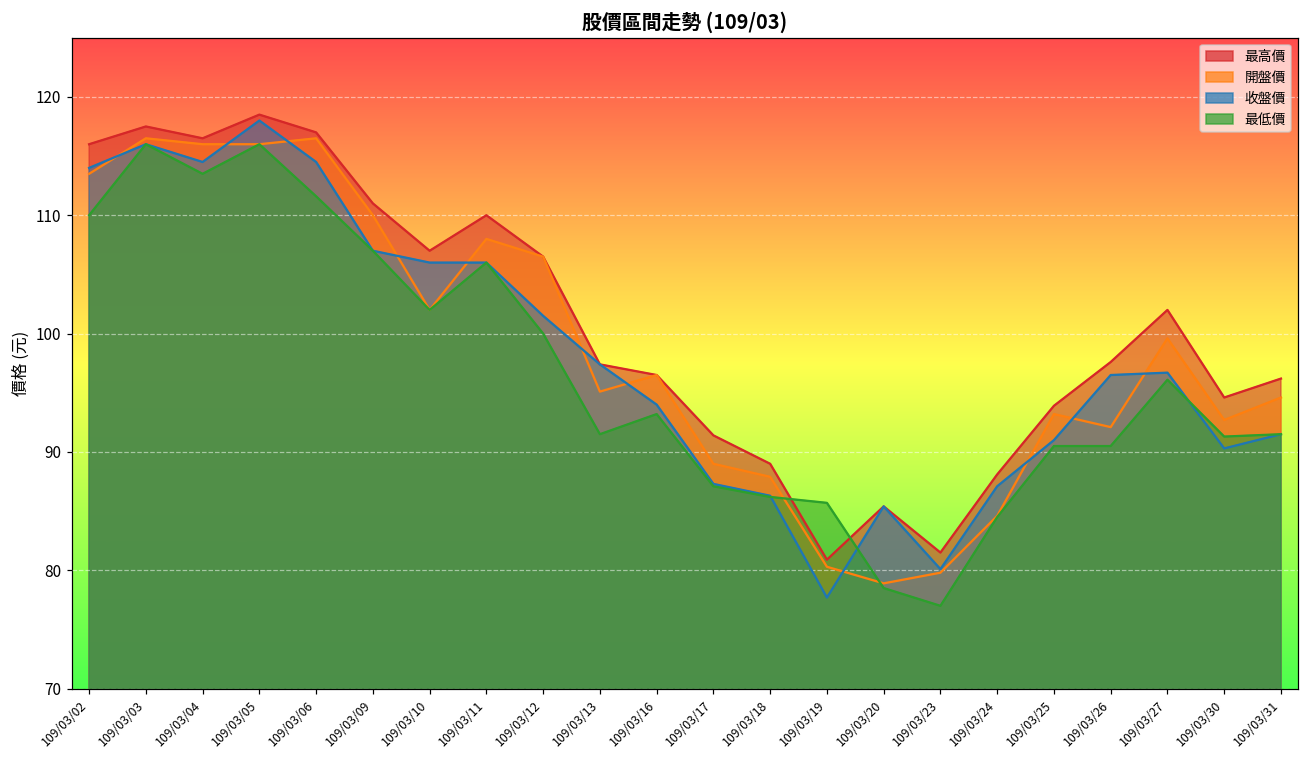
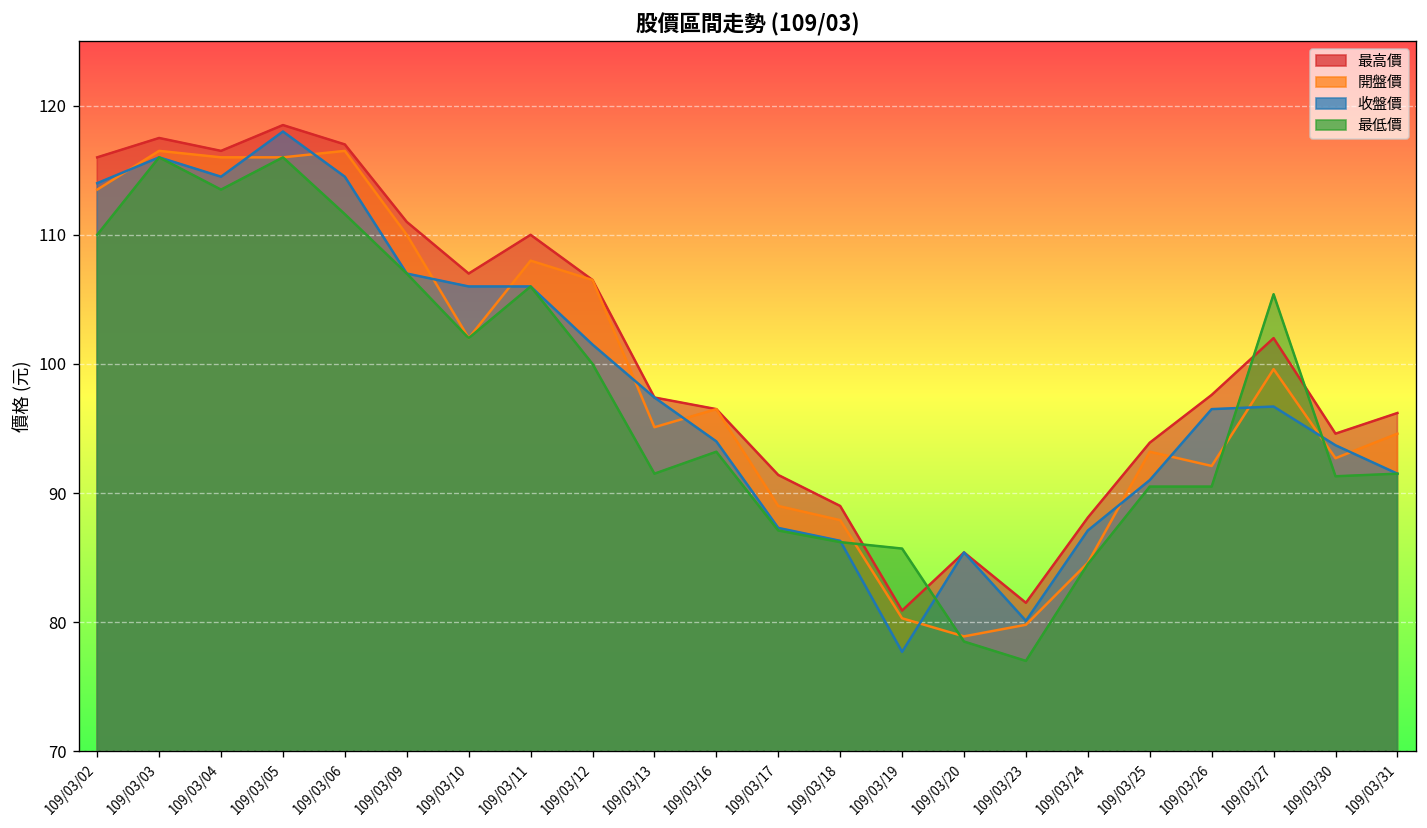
  {
    "最高價": {
      "109/03/02": 116.0,
      "109/03/03": 117.5,
      "109/03/04": 116.5,
      "109/03/05": 118.5,
      "109/03/06": 117.0,
      "109/03/09": 111.0,
      "109/03/10": 107.0,
      "109/03/11": 110.0,
      "109/03/17": 91.4,
      "109/03/18": 89.0,
      "109/03/19": 80.9,
      "109/03/23": 81.5,
      "109/03/24": 88.1,
      "109/03/25": 93.9,
      "109/03/26": 97.6,
      "109/03/27": 102.0,
      "109/03/30": 94.6,
      "109/03/31": 96.2
    },
    "開盤價": {
      "109/03/02": 113.5,
      "109/03/03": 116.5,
      "109/03/04": 116.0,
      "109/03/06": 116.5,
      "109/03/09": 110.0,
      "109/03/11": 108.0,
      "109/03/13": 95.1,
      "109/03/17": 89.0,
      "109/03/18": 87.9,
      "109/03/19": 80.3,
      "109/03/20": 78.9,
      "109/03/23": 79.8,
      "109/03/25": 93.2,
      "109/03/26": 92.1,
      "109/03/27": 99.6,
      "109/03/30": 92.7,
      "109/03/31": 94.6
    },
    "收盤價": {
      "109/03/02": 114.0,
      "109/03/04": 114.5,
      "109/03/05": 118.0,
      "109/03/06": 114.5,
      "109/03/10": 106.0,
      "109/03/12": 101.5,
      "109/03/16": 94.0,
      "109/03/19": 77.7,
      "109/03/23": 80.1,
      "109/03/24": 87.1,
      "109/03/25": 91.0,
      "109/03/26": 96.5,
      "109/03/27": 96.7,
-     "109/03/30": 90.3
+     "109/03/30": 93.7
    },
    "最低價": {
      "109/03/02": 110.0,
      "109/03/04": 113.5,
      "109/03/06": 111.6,
      "109/03/12": 100.0,
      "109/03/13": 91.5,
      "109/03/16": 93.2,
      "109/03/19": 85.7,
      "109/03/20": 78.5,
      "109/03/23": 77.0,
      "109/03/25": 90.5,
      "109/03/26": 90.5,
-     "109/03/27": 96.1,
+     "109/03/27": 105.4,
      "109/03/30": 91.3
    }
  }
